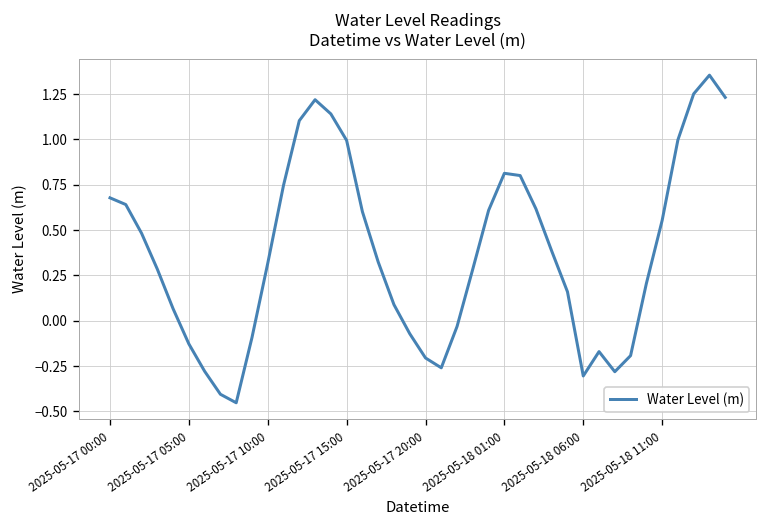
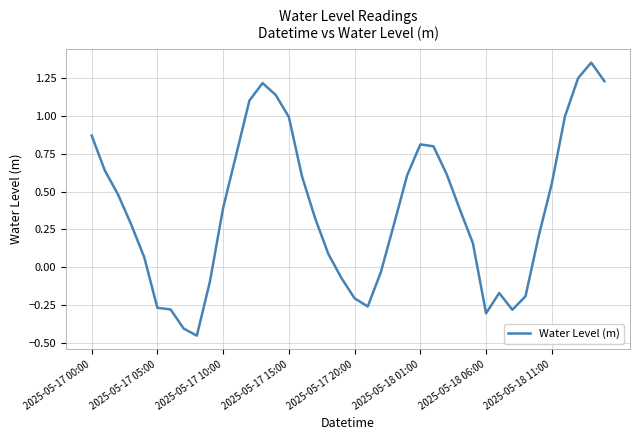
  {
-   "2025-05-17 00:00": 0.68,
-   "2025-05-17 05:00": -0.13,
-   "2025-05-17 10:00": 0.32,
+   "2025-05-17 00:00": 0.87,
+   "2025-05-17 05:00": -0.27,
+   "2025-05-17 10:00": 0.39,
    "2025-05-17 15:00": 0.99,
    "2025-05-17 20:00": -0.21,
    "2025-05-18 01:00": 0.81,
    "2025-05-18 06:00": -0.30,
    "2025-05-18 11:00": 0.55
  }
